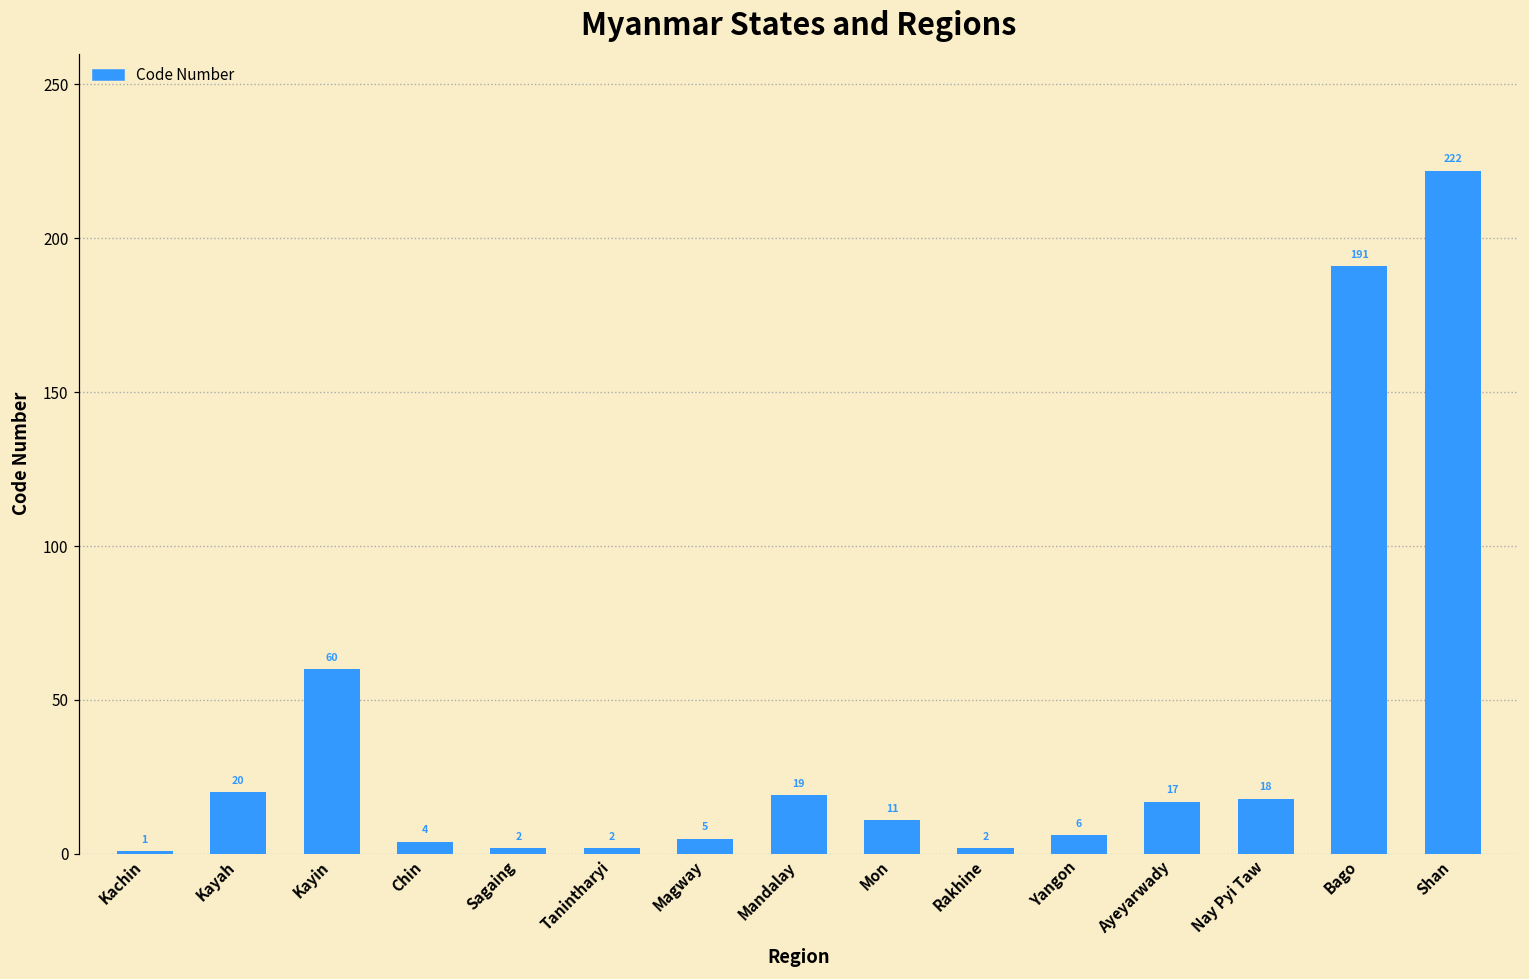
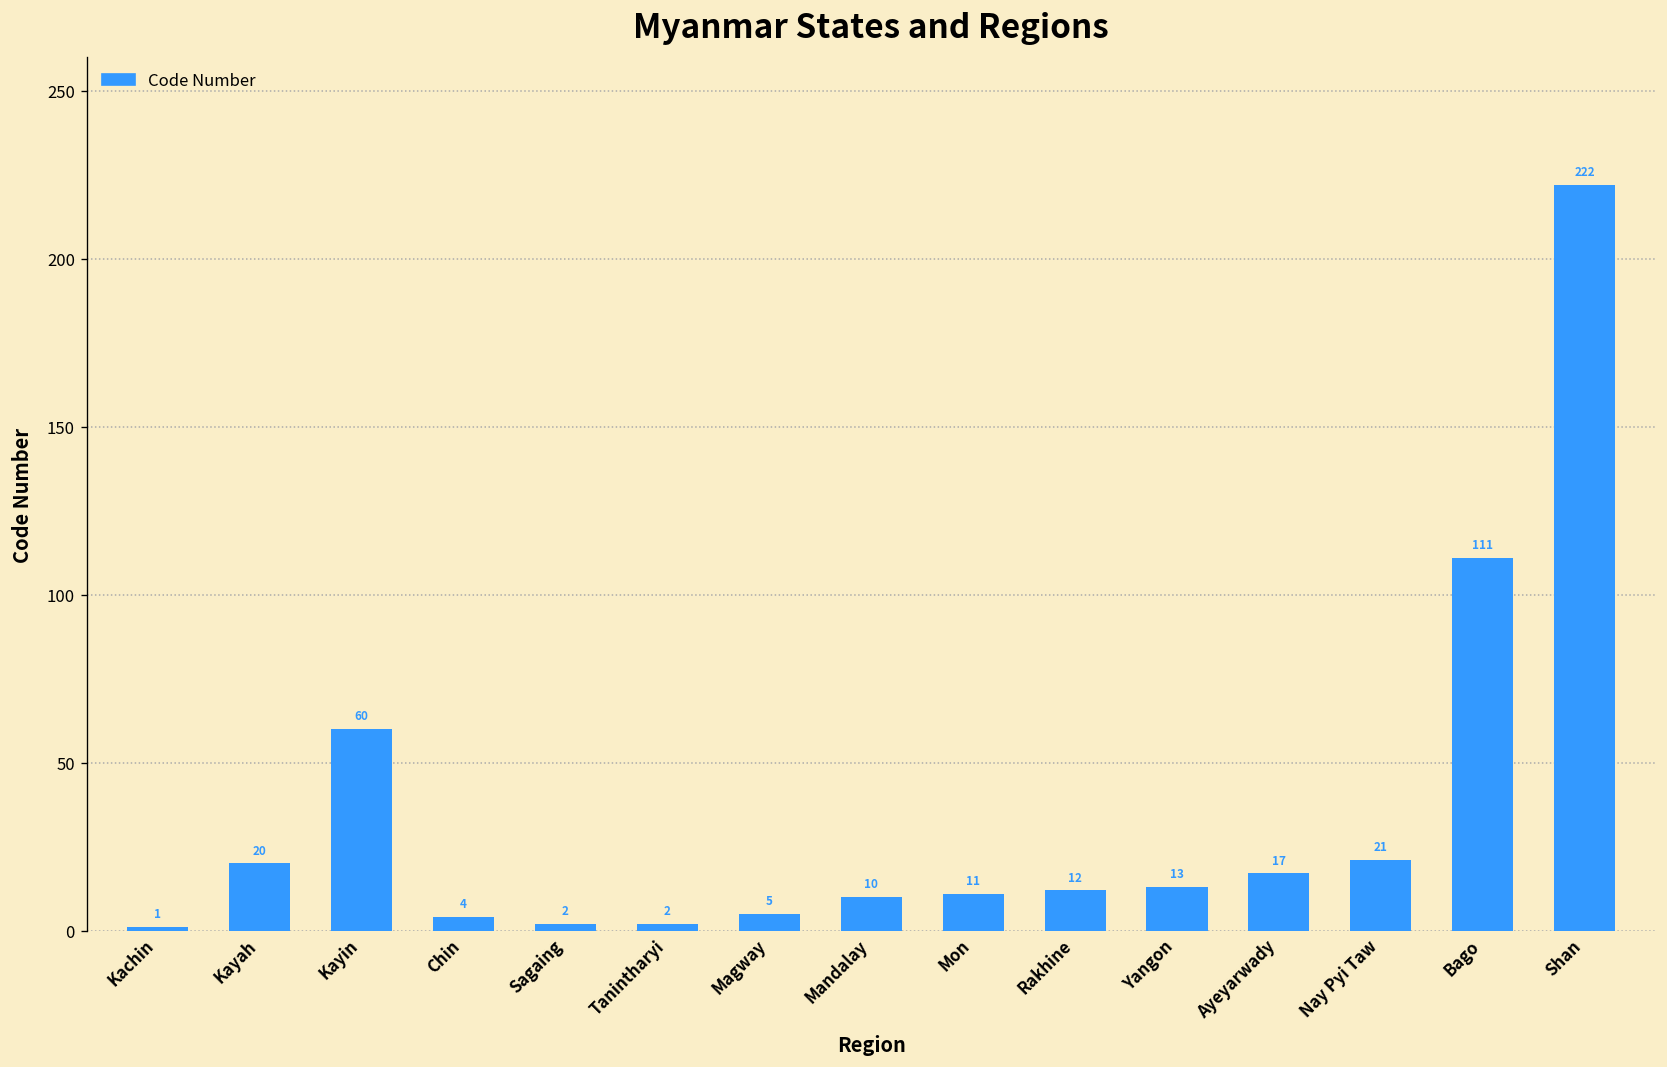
  {
    "Kachin": 1,
    "Kayah": 20,
    "Kayin": 60,
    "Chin": 4,
    "Sagaing": 2,
    "Tanintharyi": 2,
    "Magway": 5,
-   "Mandalay": 19,
+   "Mandalay": 10,
    "Mon": 11,
-   "Rakhine": 2,
-   "Yangon": 6,
+   "Rakhine": 12,
+   "Yangon": 13,
    "Ayeyarwady": 17,
-   "Nay Pyi Taw": 18,
-   "Bago": 191,
+   "Nay Pyi Taw": 21,
+   "Bago": 111,
    "Shan": 222
  }
